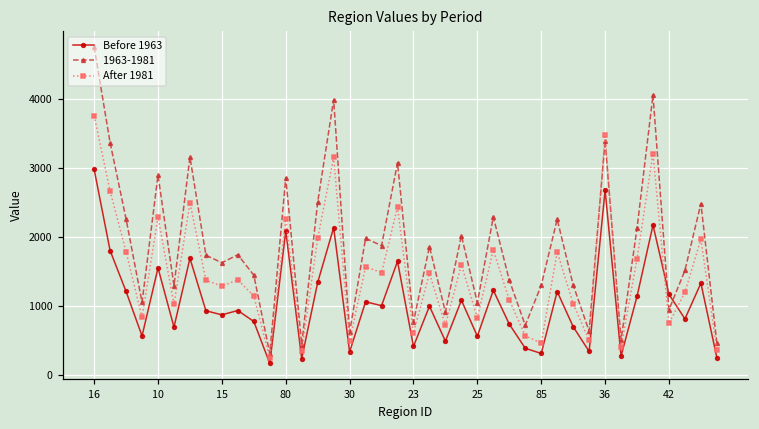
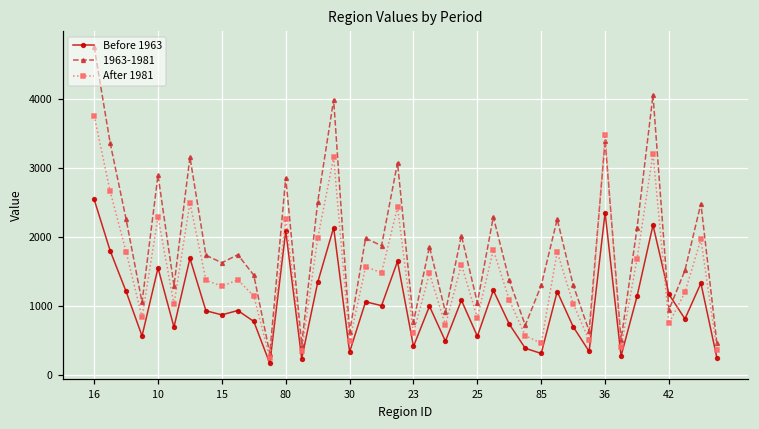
  {
    "Before 1963": {
-     "16": 3000,
+     "16": 2500,
      "80": 2100,
      "85": 300,
-     "36": 2700,
+     "36": 2400,
      "42": 1200
    },
    "1963-1981": {
      "80": 2900,
      "85": 1300,
      "36": 3400,
      "42": 900
    },
    "After 1981": {
      "16": 3800,
      "80": 2300,
      "85": 500,
      "36": 3500,
      "42": 700
    }
  }
